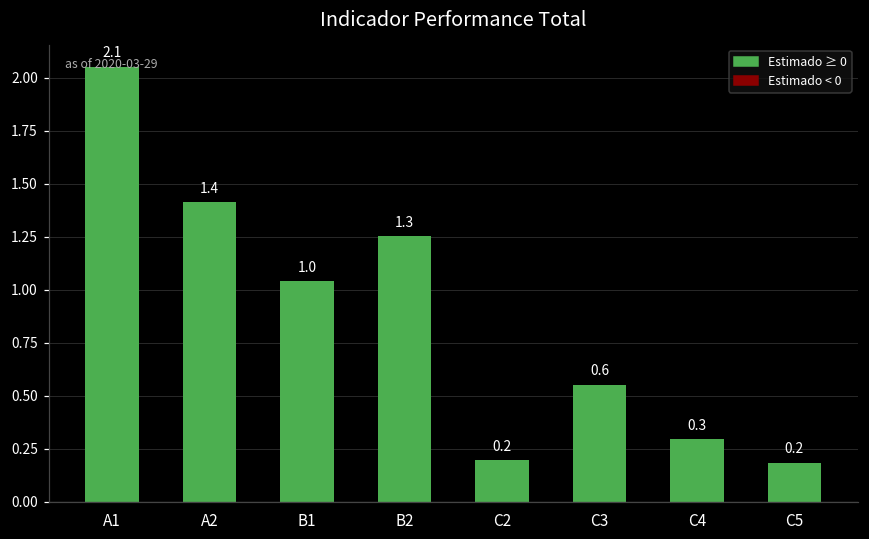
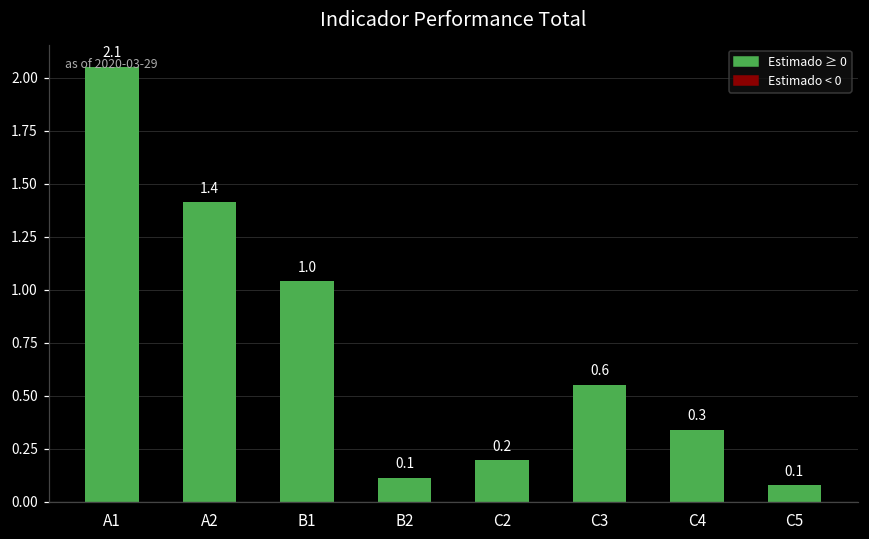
  {
    "A1": 2.1,
    "A2": 1.4,
    "B1": 1.0,
-   "B2": 1.3,
+   "B2": 0.1,
    "C2": 0.2,
    "C3": 0.6,
-   "C4": 0.30,
-   "C5": 0.2
+   "C4": 0.34,
+   "C5": 0.1
  }
